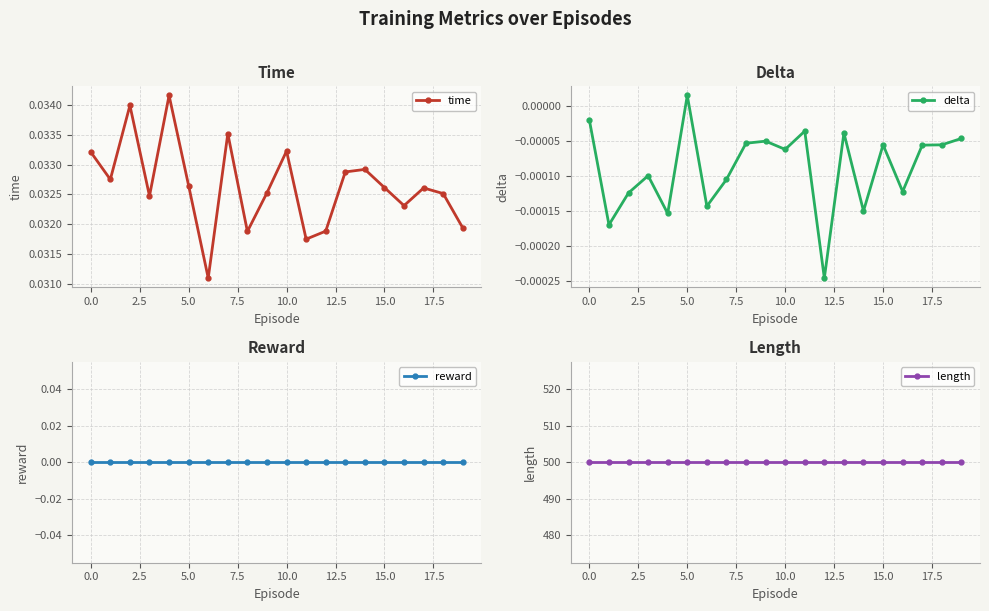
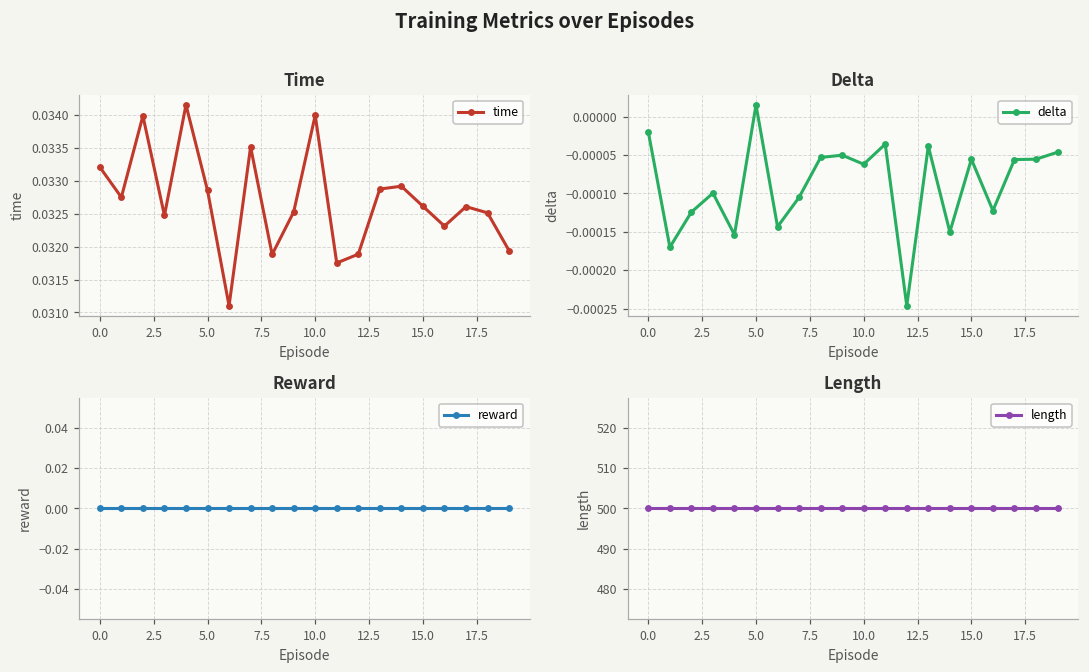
  {
    "Time": {
      "0.0": 0.0332,
-     "5.0": 0.0326,
-     "10.0": 0.0332,
+     "5.0": 0.0329,
+     "10.0": 0.0340,
      "15.0": 0.0326
    },
    "Delta": {
      "0.0": -0.00002,
      "5.0": 0.00002,
      "10.0": -0.00006,
      "15.0": -0.00006
    },
    "Reward": {
      "0.0": 0.000,
      "5.0": 0.000,
      "10.0": 0.000,
      "15.0": 0.000
    },
    "Length": {
      "0.0": 500,
      "5.0": 500,
      "10.0": 500,
      "15.0": 500
    }
  }
